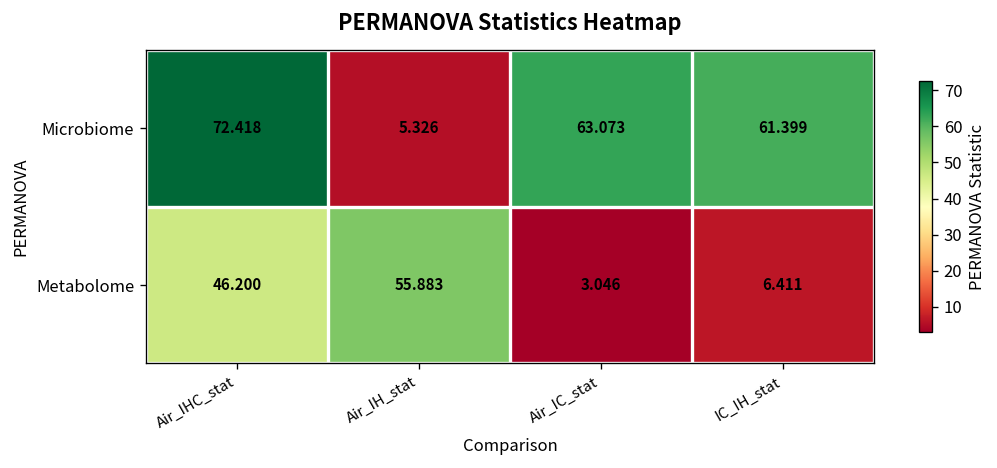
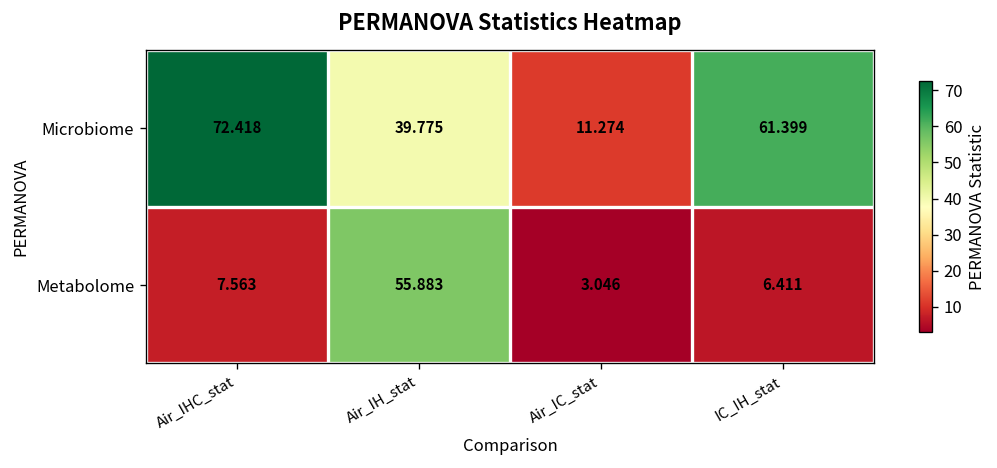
  {
    "Microbiome": {
      "Air_IHC_stat": 72.418,
-     "Air_IH_stat": 5.326,
-     "Air_IC_stat": 63.073,
+     "Air_IH_stat": 39.775,
+     "Air_IC_stat": 11.274,
      "IC_IH_stat": 61.399
    },
    "Metabolome": {
-     "Air_IHC_stat": 46.200,
+     "Air_IHC_stat": 7.563,
      "Air_IH_stat": 55.883,
      "Air_IC_stat": 3.046,
      "IC_IH_stat": 6.411
    }
  }
